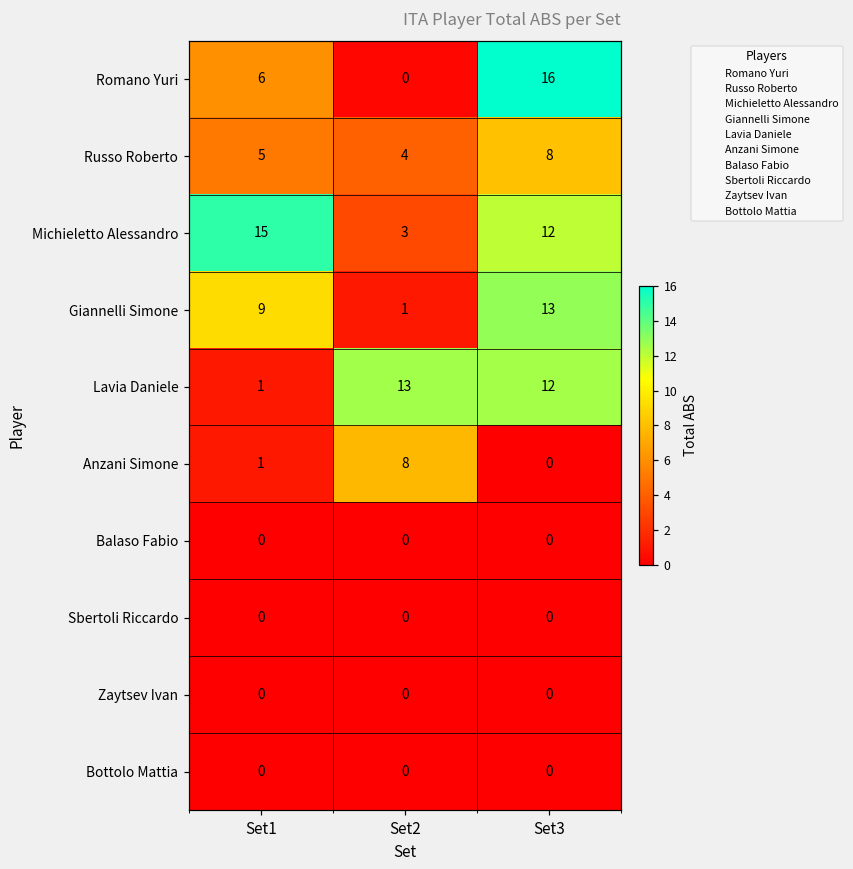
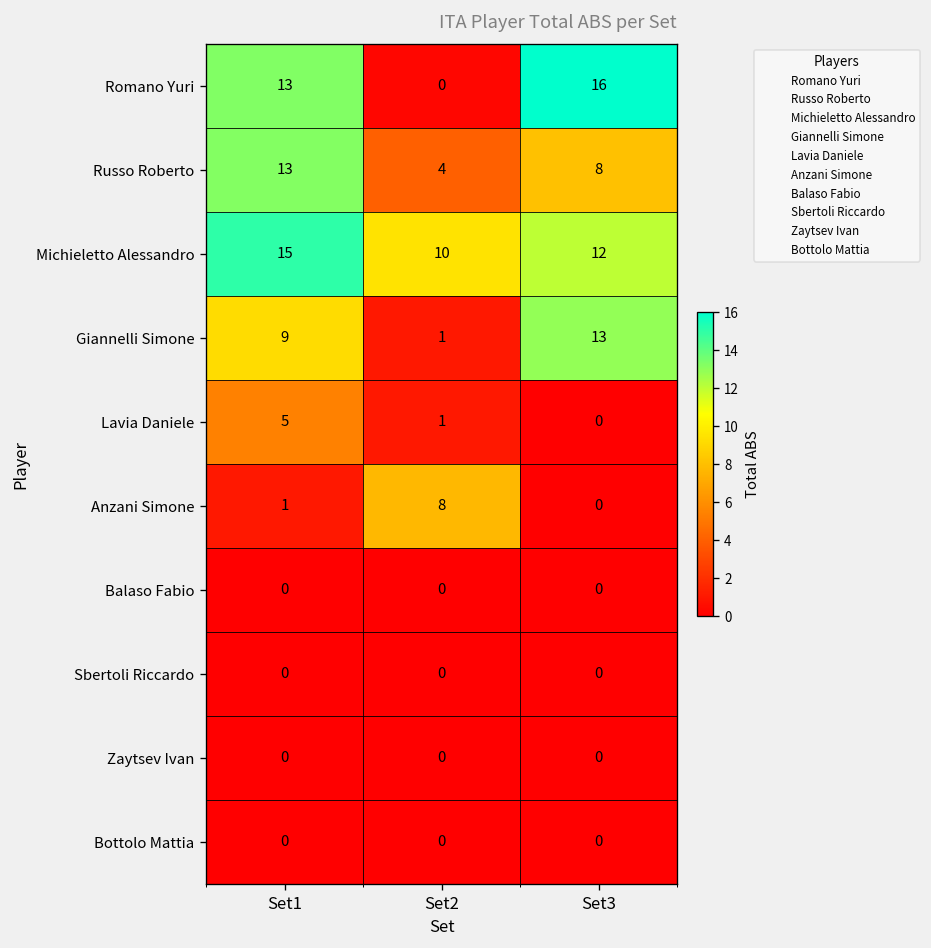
  {
    "Romano Yuri": {
-     "Set1": 6,
+     "Set1": 13,
      "Set2": 0,
      "Set3": 16
    },
    "Russo Roberto": {
-     "Set1": 5,
+     "Set1": 13,
      "Set2": 4,
      "Set3": 8
    },
    "Michieletto Alessandro": {
      "Set1": 15,
-     "Set2": 3,
+     "Set2": 10,
      "Set3": 12
    },
    "Giannelli Simone": {
      "Set1": 9,
      "Set2": 1,
      "Set3": 13
    },
    "Lavia Daniele": {
-     "Set1": 1,
-     "Set2": 13,
-     "Set3": 12
+     "Set1": 5,
+     "Set2": 1,
+     "Set3": 0
    },
    "Anzani Simone": {
      "Set1": 1,
      "Set2": 8,
      "Set3": 0
    },
    "Balaso Fabio": {
      "Set1": 0,
      "Set2": 0,
      "Set3": 0
    },
    "Sbertoli Riccardo": {
      "Set1": 0,
      "Set2": 0,
      "Set3": 0
    },
    "Zaytsev Ivan": {
      "Set1": 0,
      "Set2": 0,
      "Set3": 0
    },
    "Bottolo Mattia": {
      "Set1": 0,
      "Set2": 0,
      "Set3": 0
    }
  }
